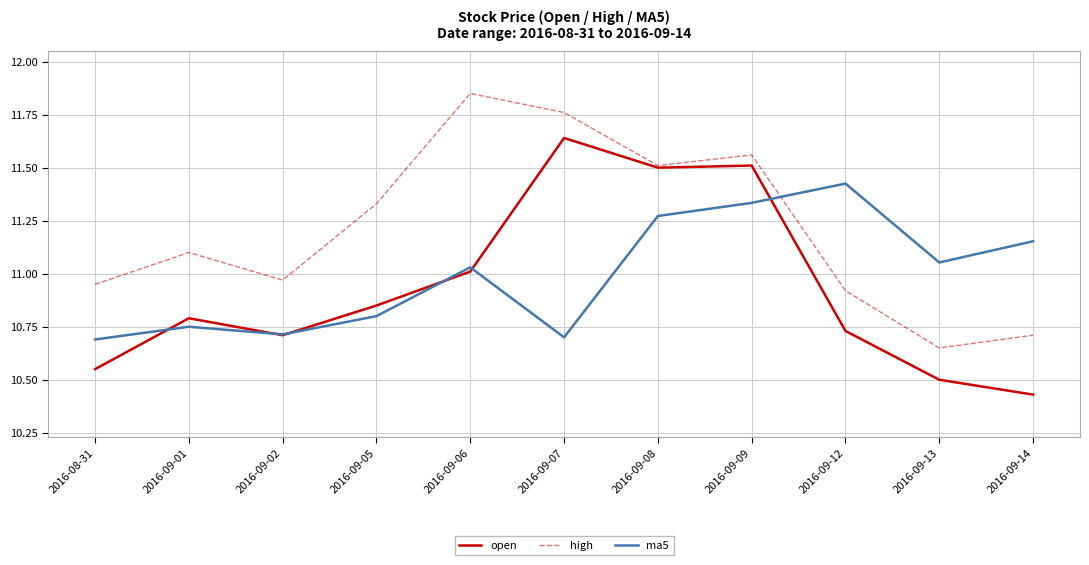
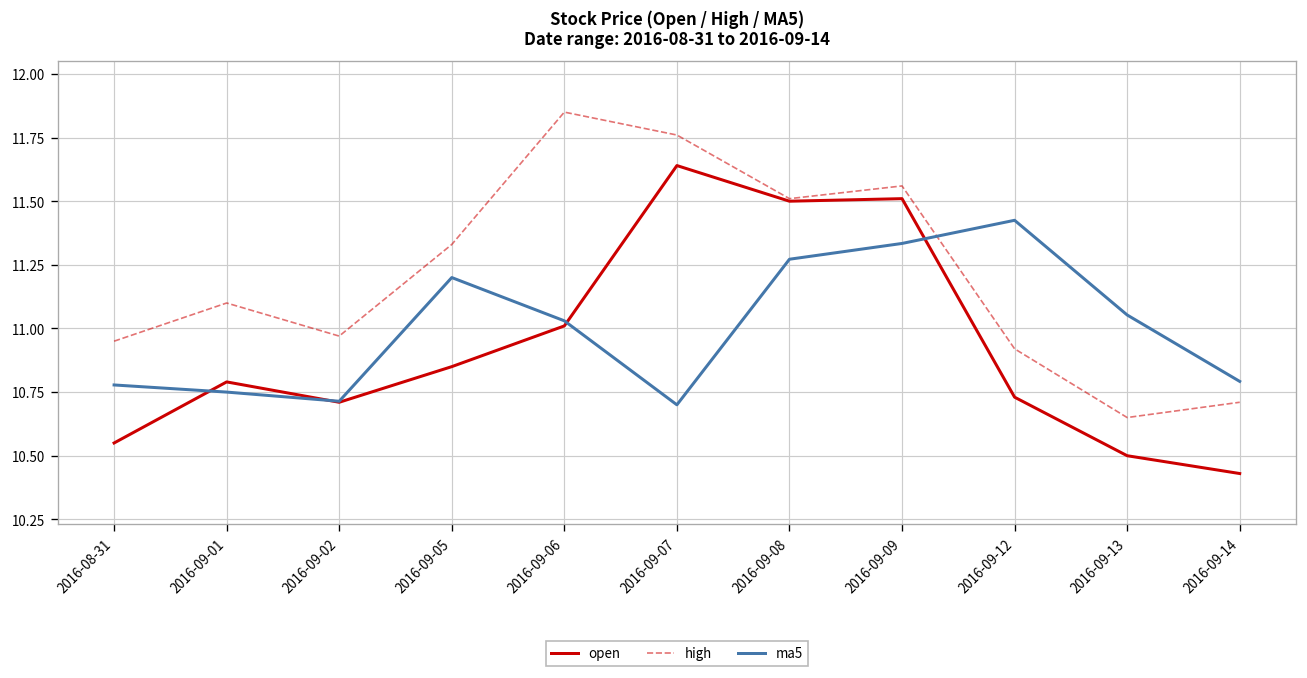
  {
    "ma5": {
-     "2016-08-31": 10.69,
+     "2016-08-31": 10.78,
      "2016-09-01": 10.75,
-     "2016-09-05": 10.8,
+     "2016-09-05": 11.2,
      "2016-09-06": 11.03,
      "2016-09-07": 10.70,
      "2016-09-08": 11.27,
      "2016-09-09": 11.33,
      "2016-09-12": 11.43,
      "2016-09-13": 11.05,
-     "2016-09-14": 11.15
+     "2016-09-14": 10.79
    }
  }
